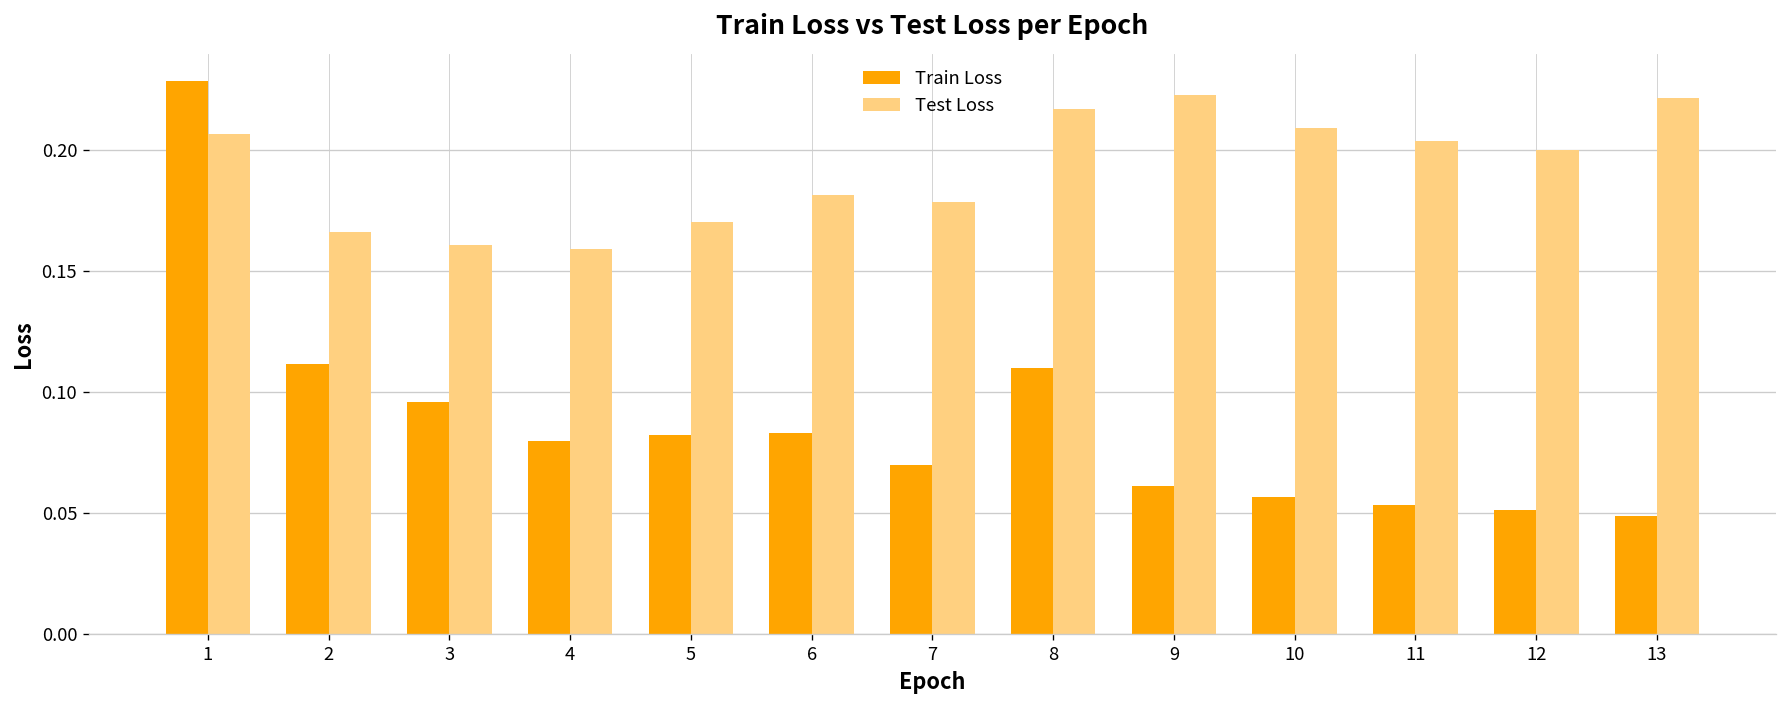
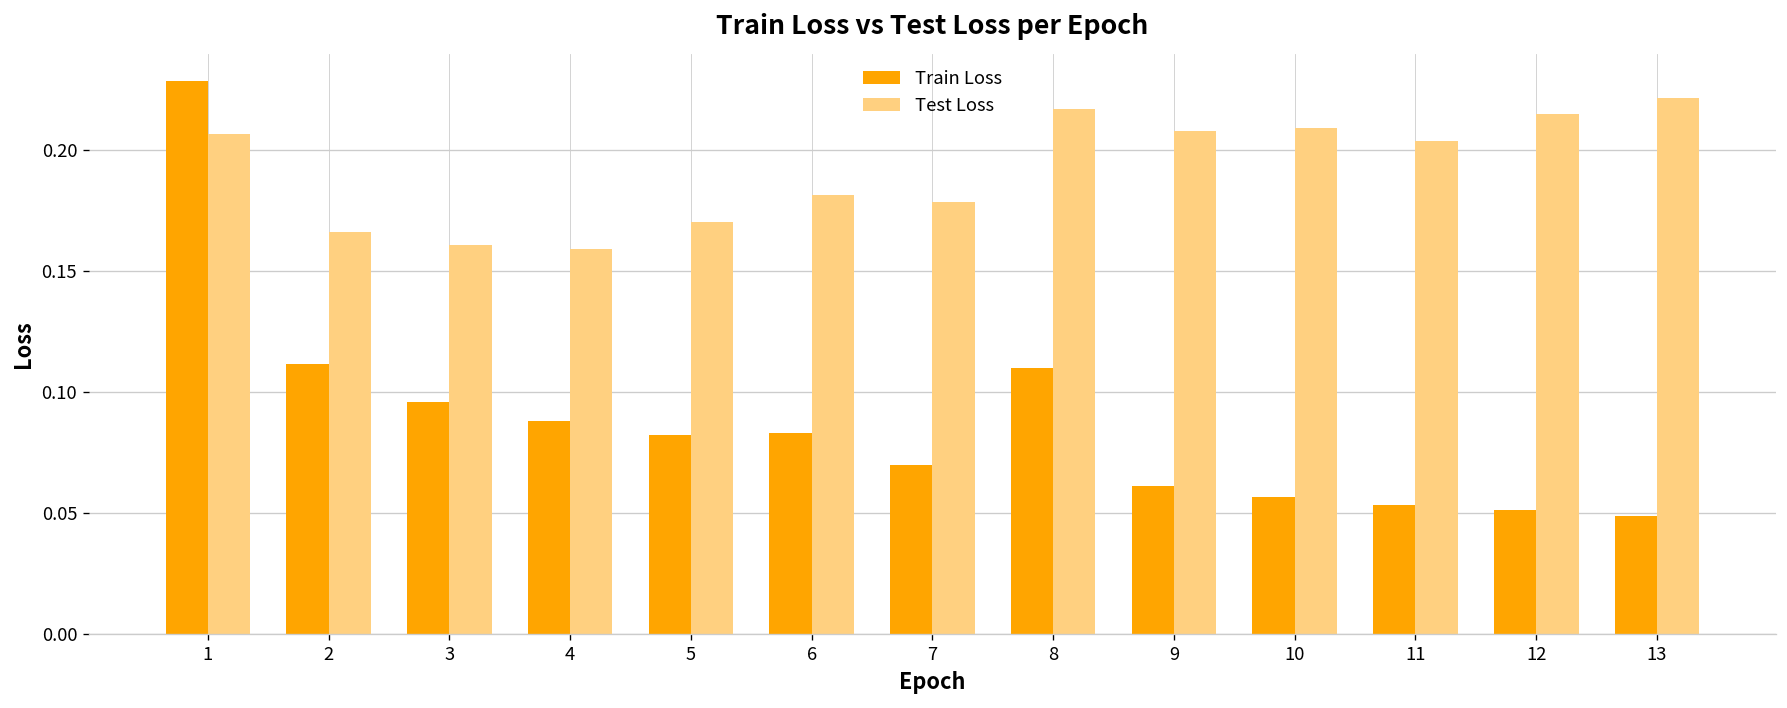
  {
    "Train Loss": {
      "1": 0.228,
      "2": 0.112,
      "3": 0.096,
-     "4": 0.080,
+     "4": 0.088,
      "5": 0.083,
      "6": 0.083,
      "7": 0.070,
      "8": 0.110,
      "9": 0.061,
      "10": 0.057,
      "11": 0.053,
      "12": 0.051,
      "13": 0.049
    },
    "Test Loss": {
      "1": 0.207,
      "2": 0.166,
      "3": 0.161,
      "4": 0.159,
      "5": 0.170,
      "6": 0.182,
      "7": 0.178,
      "8": 0.217,
-     "9": 0.223,
+     "9": 0.208,
      "10": 0.209,
      "11": 0.204,
-     "12": 0.200,
+     "12": 0.215,
      "13": 0.222
    }
  }
